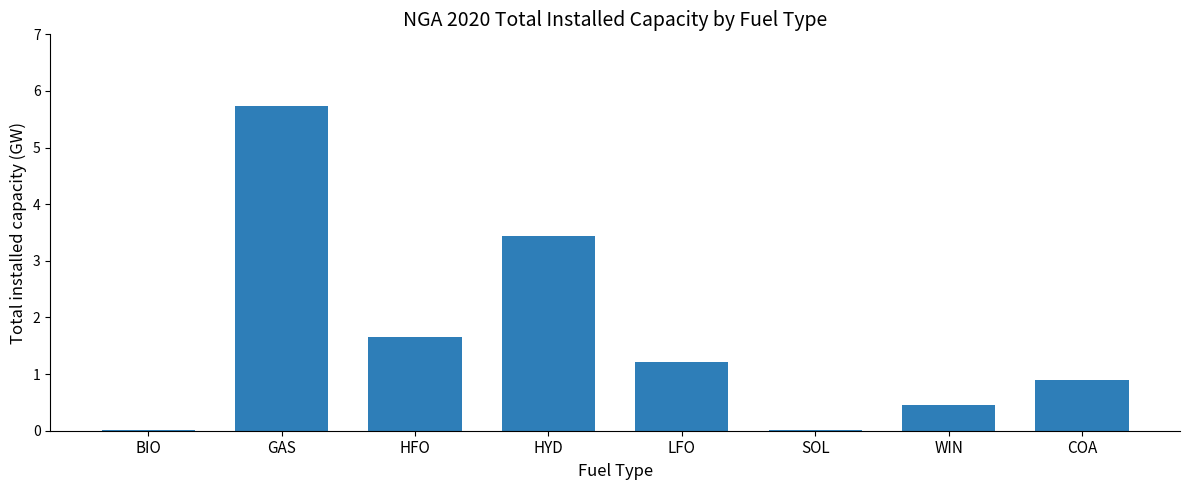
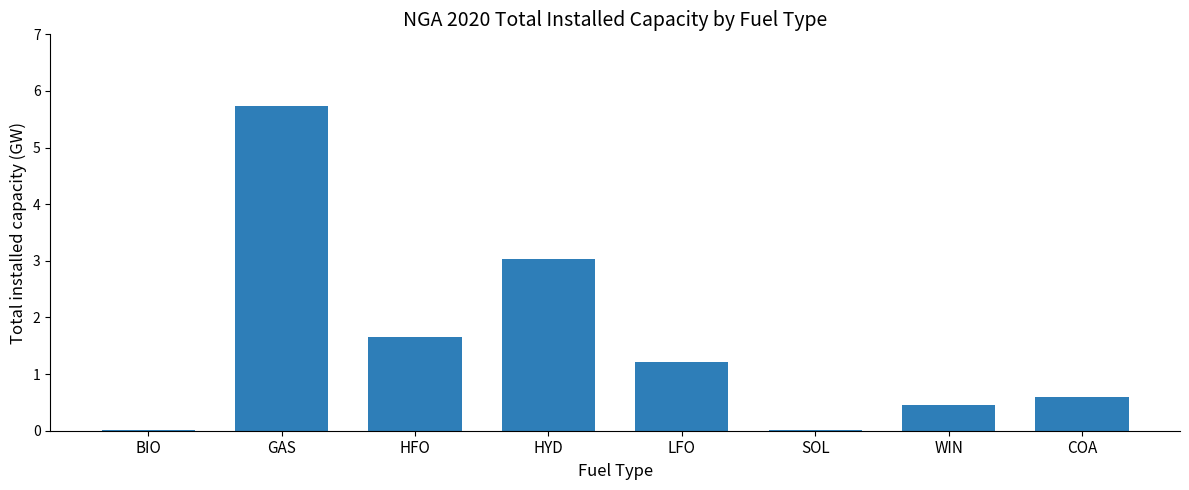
  {
    "GAS": 5.7,
    "HFO": 1.7,
-   "HYD": 3.4,
+   "HYD": 3.0,
    "LFO": 1.2,
    "WIN": 0.5,
-   "COA": 0.9
+   "COA": 0.6
  }
